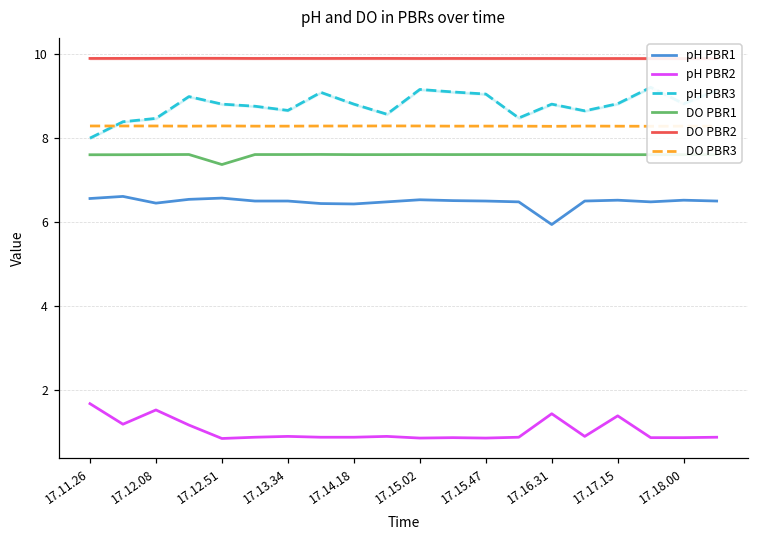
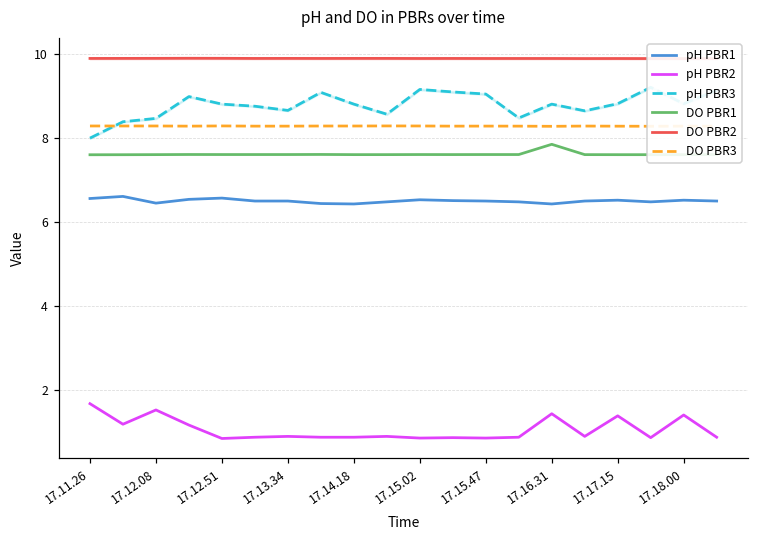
  {
    "pH PBR1": {
      "17.11.26": 6.6,
      "17.12.08": 6.5,
      "17.12.51": 6.6,
      "17.13.34": 6.5,
      "17.14.18": 6.4,
      "17.15.02": 6.5,
      "17.15.47": 6.5,
-     "17.16.31": 5.9,
+     "17.16.31": 6.4,
      "17.17.15": 6.5,
      "17.18.00": 6.5
    },
    "pH PBR2": {
      "17.11.26": 1.7,
      "17.12.08": 1.5,
      "17.12.51": 0.8,
      "17.13.34": 0.9,
      "17.14.18": 0.9,
      "17.15.02": 0.9,
      "17.15.47": 0.9,
      "17.16.31": 1.4,
      "17.17.15": 1.4,
-     "17.18.00": 0.9
+     "17.18.00": 1.4
    },
    "DO PBR1": {
      "17.11.26": 7.6,
      "17.12.08": 7.6,
-     "17.12.51": 7.4,
+     "17.12.51": 7.6,
      "17.13.34": 7.6,
      "17.14.18": 7.6,
      "17.15.02": 7.6,
      "17.15.47": 7.6,
-     "17.16.31": 7.6,
+     "17.16.31": 7.9,
      "17.17.15": 7.6,
      "17.18.00": 7.6
    },
    "DO PBR3": {
      "17.11.26": 8.3,
      "17.12.08": 8.3,
      "17.12.51": 8.3,
      "17.13.34": 8.3,
      "17.14.18": 8.3,
      "17.15.02": 8.3,
      "17.15.47": 8.3,
      "17.16.31": 8.3,
      "17.17.15": 8.3
    }
  }
